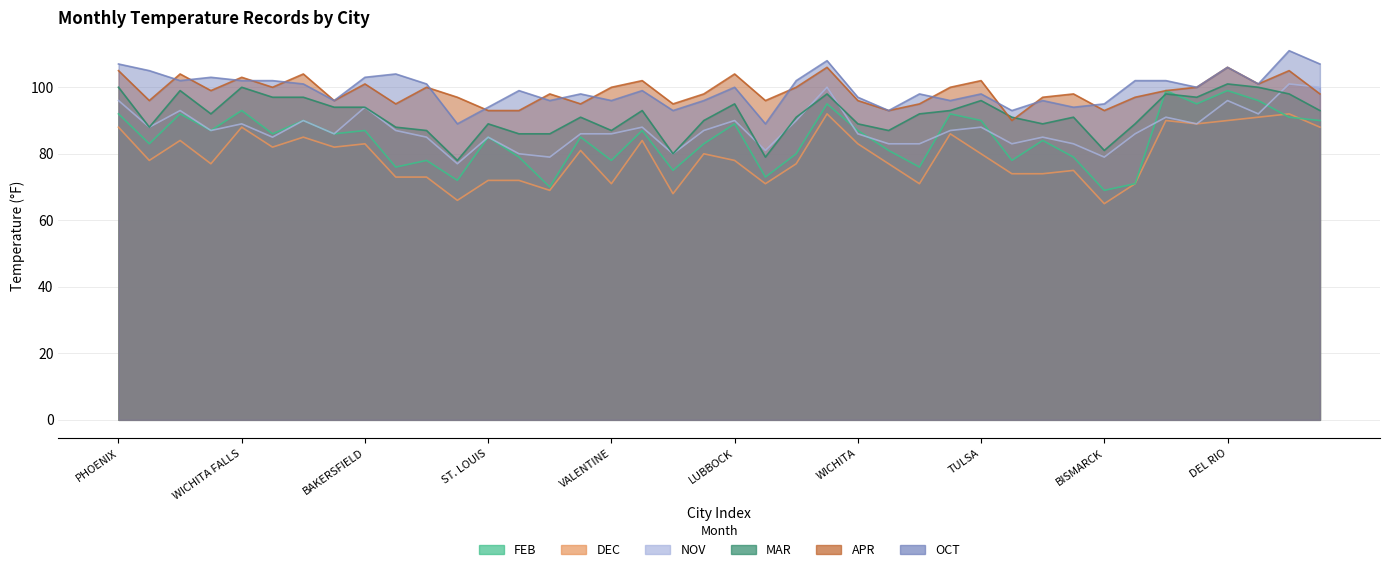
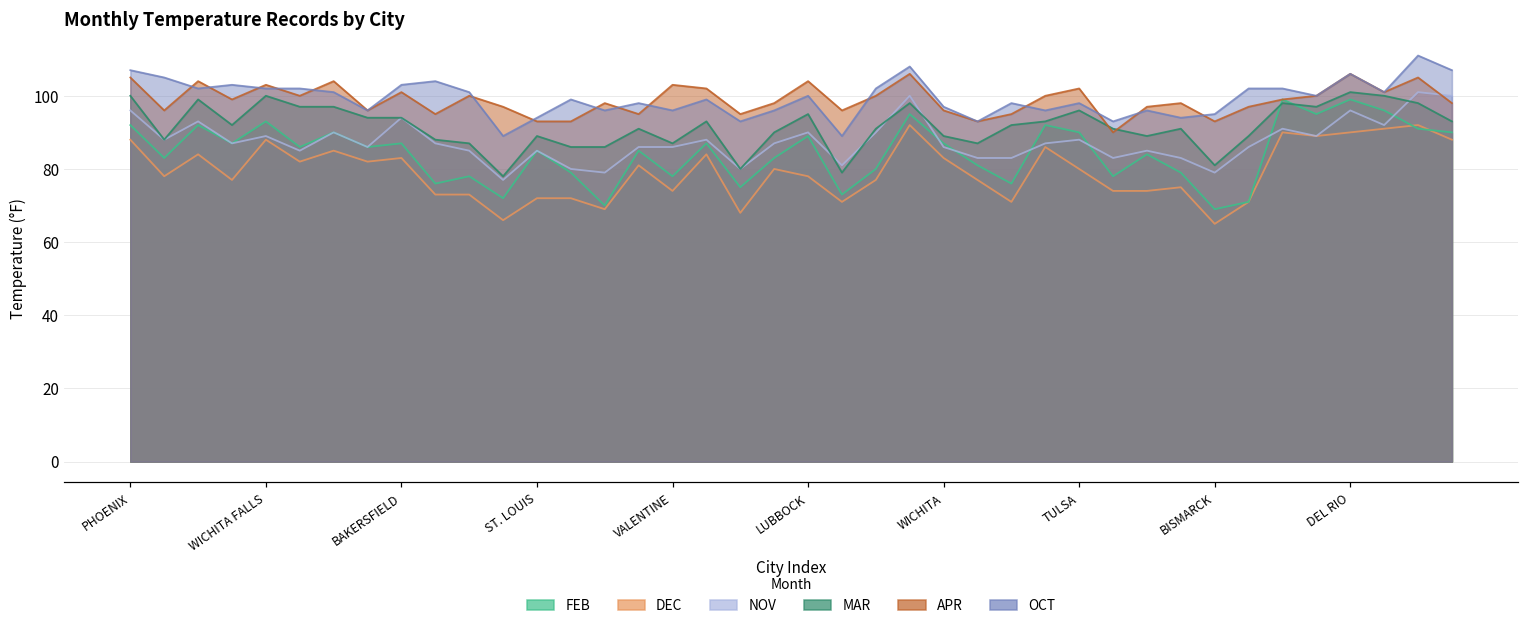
  {
    "DEC": {
      "PHOENIX": 88,
      "WICHITA FALLS": 88,
      "BAKERSFIELD": 83,
      "ST. LOUIS": 72,
-     "VALENTINE": 71,
+     "VALENTINE": 74,
      "LUBBOCK": 78,
      "WICHITA": 83,
      "TULSA": 80,
      "BISMARCK": 65,
      "DEL RIO": 90
    },
    "APR": {
      "PHOENIX": 105,
      "WICHITA FALLS": 103,
      "BAKERSFIELD": 101,
      "ST. LOUIS": 93,
-     "VALENTINE": 100,
+     "VALENTINE": 103,
      "LUBBOCK": 104,
      "WICHITA": 96,
      "TULSA": 102,
      "BISMARCK": 93
    }
  }
